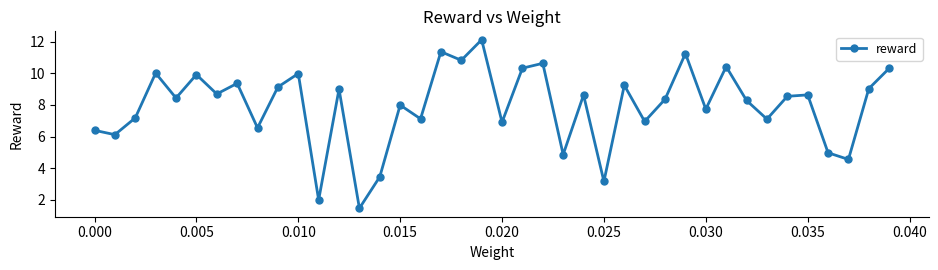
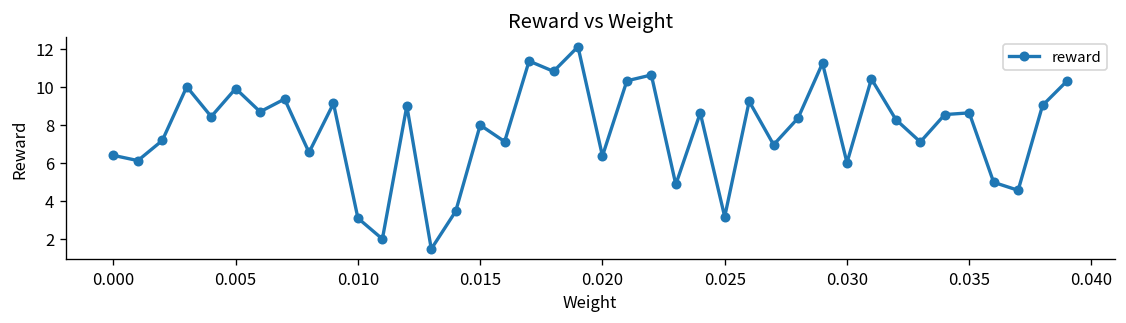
  {
    "0.000": 6.4,
    "0.005": 9.9,
-   "0.010": 10.0,
+   "0.010": 3.1,
    "0.015": 8.0,
-   "0.020": 6.9,
+   "0.020": 6.4,
    "0.025": 3.2,
-   "0.030": 7.7,
+   "0.030": 6.0,
    "0.035": 8.6
  }
